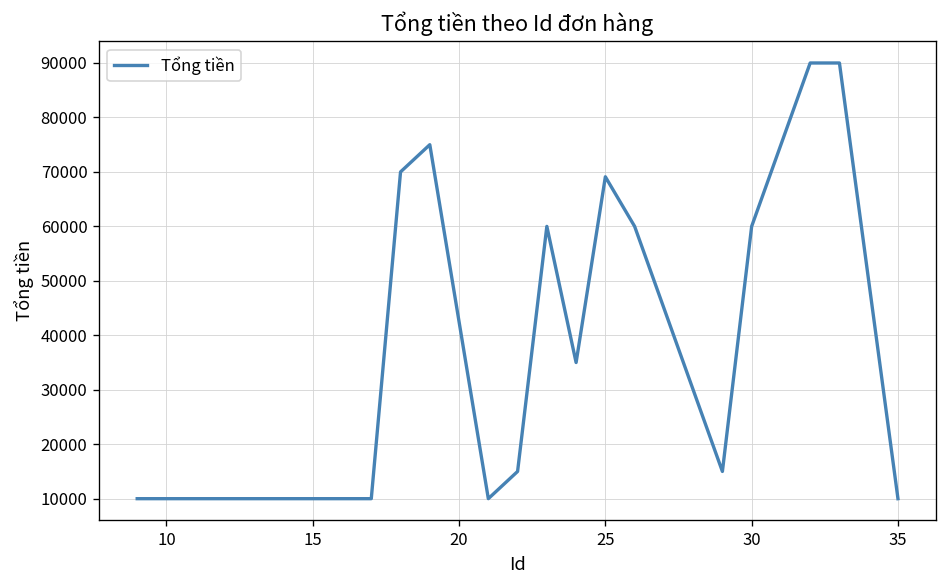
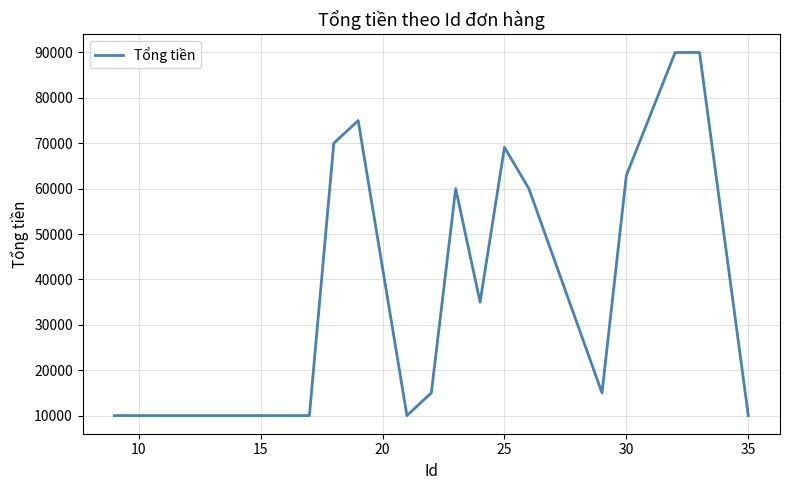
  {
    "15": 10000,
    "25": 69000,
-   "30": 60000,
+   "30": 63000,
    "35": 10000
  }
